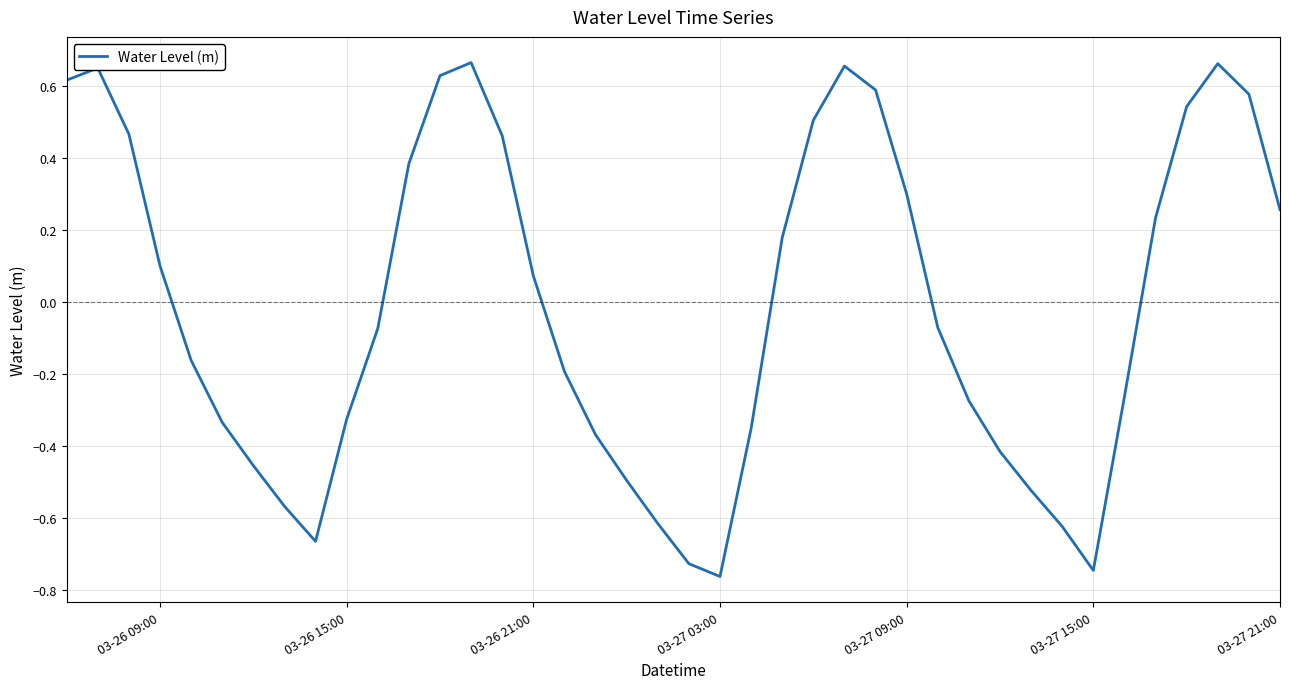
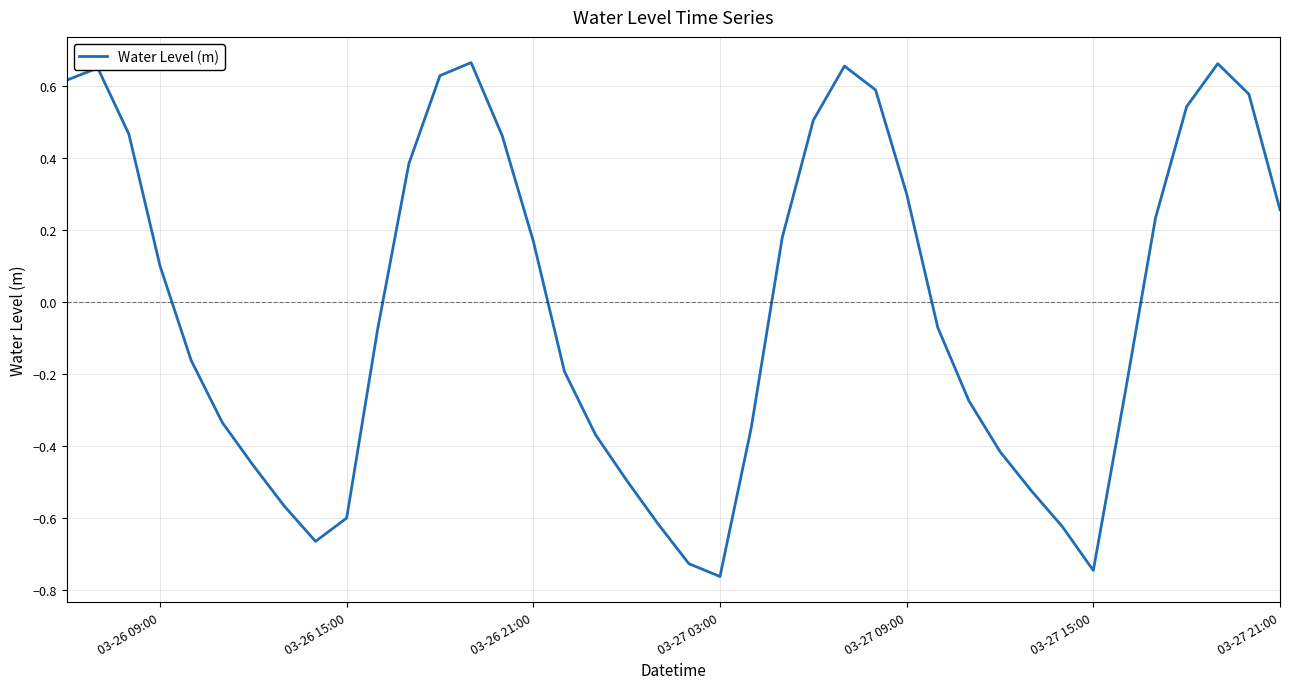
  {
    "03-26 09:00": 0.10,
-   "03-26 15:00": -0.33,
-   "03-26 21:00": 0.07,
+   "03-26 15:00": -0.60,
+   "03-26 21:00": 0.17,
    "03-27 03:00": -0.76,
    "03-27 09:00": 0.30,
    "03-27 15:00": -0.75,
    "03-27 21:00": 0.26
  }
